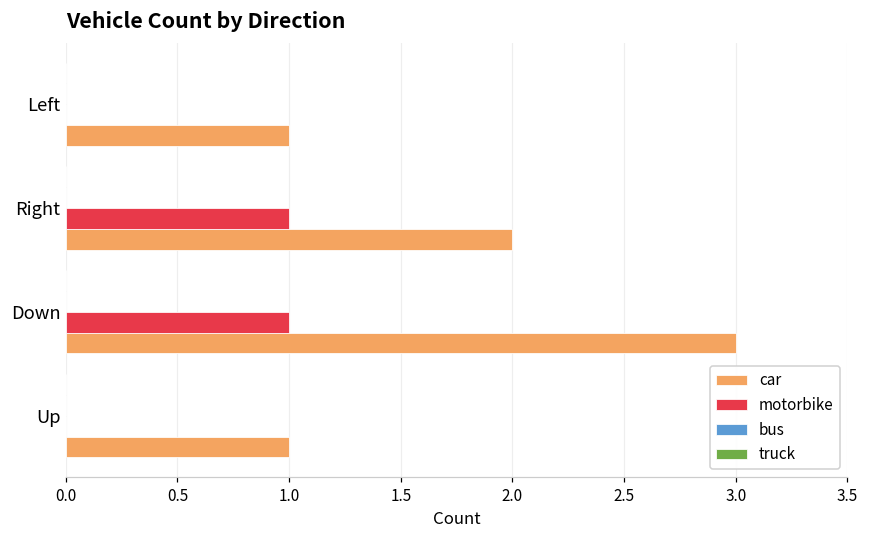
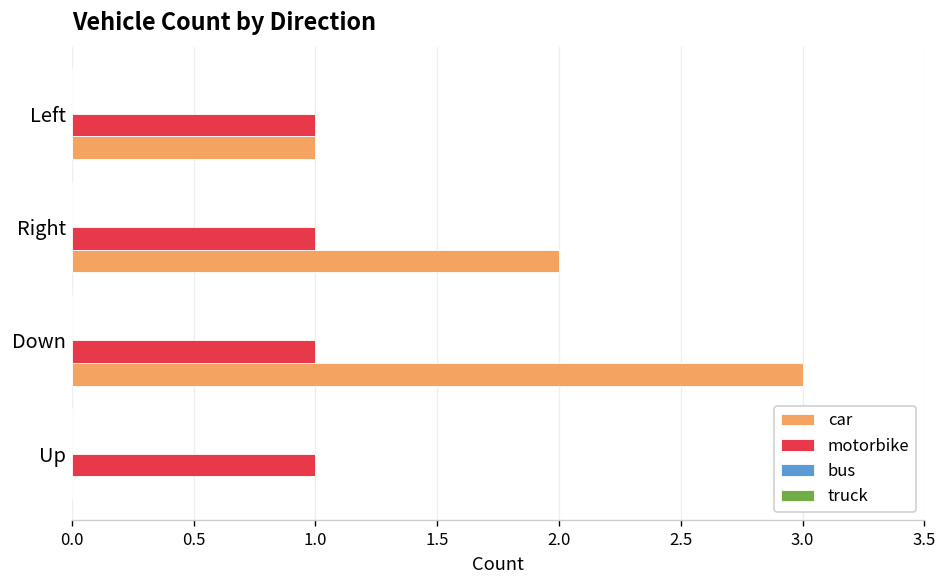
  {
    "car": {
      "Left": 1,
      "Right": 2,
      "Down": 3,
-     "Up": 1
+     "Up": 0
    },
    "motorbike": {
-     "Left": 0,
+     "Left": 1,
      "Right": 1,
      "Down": 1,
-     "Up": 0
+     "Up": 1
    },
    "bus": {
      "Left": 0,
      "Right": 0,
      "Down": 0,
      "Up": 0
    },
    "truck": {
      "Left": 0,
      "Right": 0,
      "Down": 0,
      "Up": 0
    }
  }
